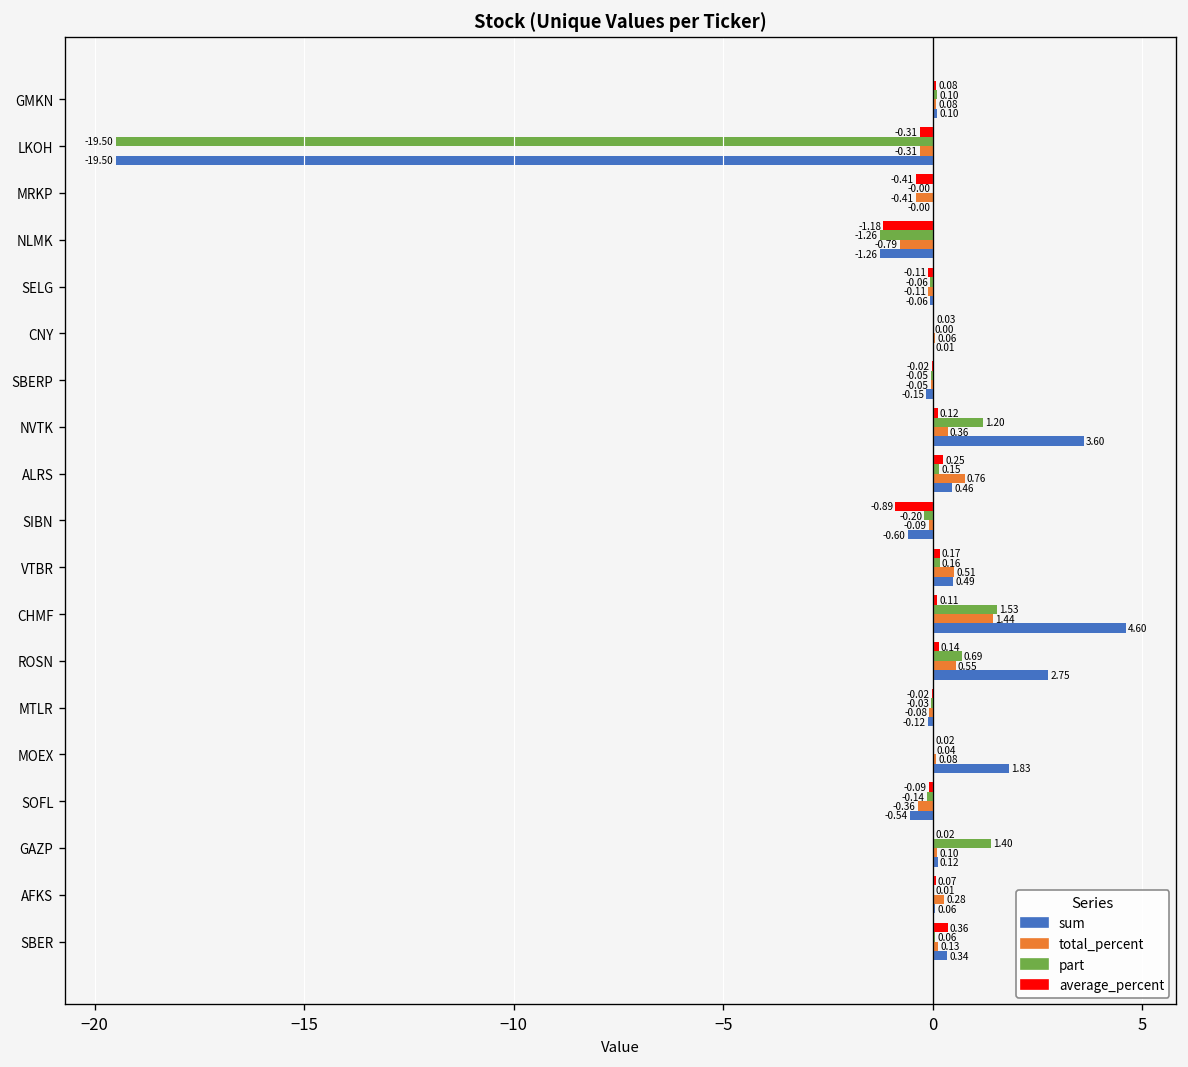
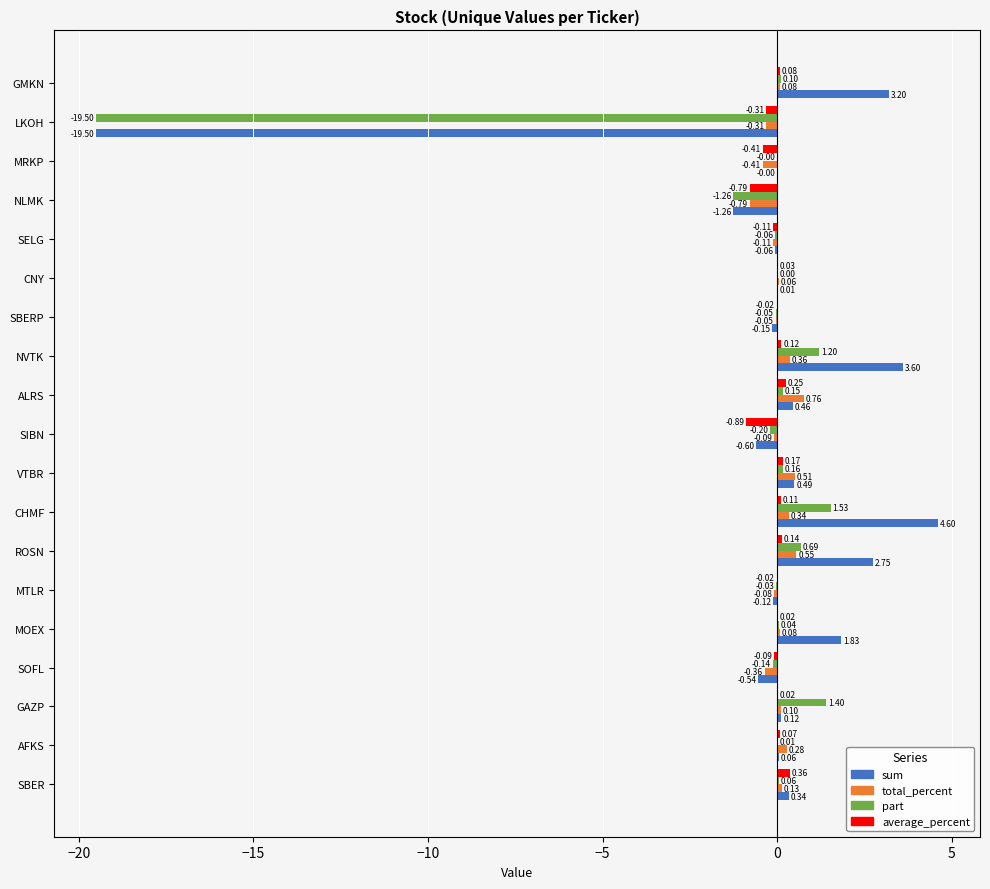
  {
    "sum": {
-     "GMKN": 0.10,
+     "GMKN": 3.20,
      "LKOH": -19.50,
      "MRKP": -0.00,
      "NLMK": -1.26,
      "SELG": -0.06,
      "CNY": 0.01,
      "SBERP": -0.15,
      "NVTK": 3.60,
      "ALRS": 0.46,
      "SIBN": -0.60,
      "VTBR": 0.49,
      "CHMF": 4.60,
      "ROSN": 2.75,
      "MTLR": -0.12,
      "MOEX": 1.83,
      "SOFL": -0.54,
      "GAZP": 0.12,
      "AFKS": 0.06,
      "SBER": 0.34
    },
    "total_percent": {
      "GMKN": 0.08,
      "LKOH": -0.31,
      "MRKP": -0.41,
      "NLMK": -0.79,
      "SELG": -0.11,
      "CNY": 0.06,
      "SBERP": -0.05,
      "NVTK": 0.36,
      "ALRS": 0.76,
      "SIBN": -0.09,
      "VTBR": 0.51,
-     "CHMF": 1.44,
+     "CHMF": 0.34,
      "ROSN": 0.55,
      "MTLR": -0.08,
      "MOEX": 0.08,
      "SOFL": -0.36,
      "GAZP": 0.10,
      "AFKS": 0.28,
      "SBER": 0.13
    },
    "part": {
      "GMKN": 0.10,
      "LKOH": -19.50,
      "MRKP": -0.00,
      "NLMK": -1.26,
      "SELG": -0.06,
      "CNY": 0.00,
      "SBERP": -0.05,
      "NVTK": 1.20,
      "ALRS": 0.15,
      "SIBN": -0.20,
      "VTBR": 0.16,
      "CHMF": 1.53,
      "ROSN": 0.69,
      "MTLR": -0.03,
      "MOEX": 0.04,
      "SOFL": -0.14,
      "GAZP": 1.40,
      "AFKS": 0.01,
      "SBER": 0.06
    },
    "average_percent": {
      "GMKN": 0.08,
      "LKOH": -0.31,
      "MRKP": -0.41,
-     "NLMK": -1.18,
+     "NLMK": -0.79,
      "SELG": -0.11,
      "CNY": 0.03,
      "SBERP": -0.02,
      "NVTK": 0.12,
      "ALRS": 0.25,
      "SIBN": -0.89,
      "VTBR": 0.17,
      "CHMF": 0.11,
      "ROSN": 0.14,
      "MTLR": -0.02,
      "MOEX": 0.02,
      "SOFL": -0.09,
      "GAZP": 0.02,
      "AFKS": 0.07,
      "SBER": 0.36
    }
  }
